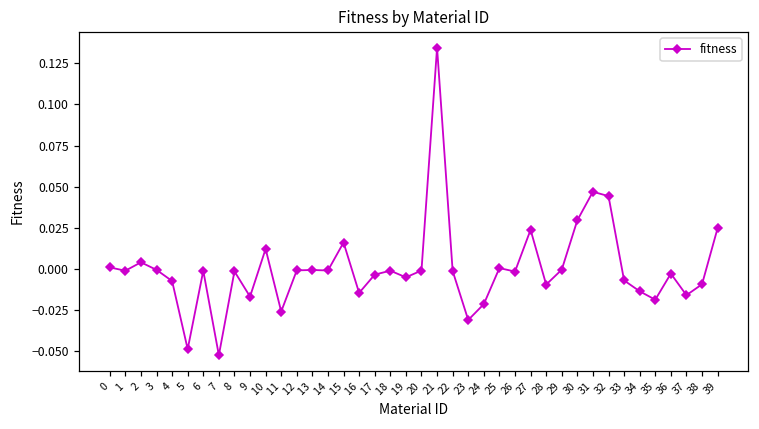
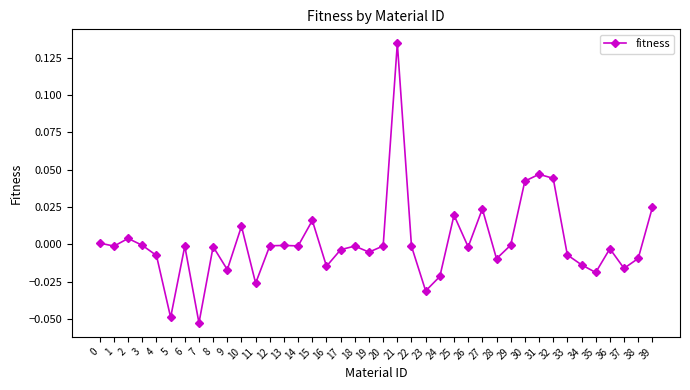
  {
    "0": 0.001,
    "1": -0.001,
    "2": 0.004,
    "3": -0.001,
    "4": -0.007,
    "5": -0.049,
    "6": -0.001,
    "7": -0.053,
    "8": -0.002,
    "9": -0.017,
    "10": 0.012,
    "11": -0.026,
    "12": -0.001,
    "13": -0.001,
    "14": -0.001,
    "15": 0.016,
    "16": -0.015,
    "17": -0.004,
    "18": -0.001,
    "19": -0.005,
    "20": -0.001,
    "21": 0.135,
    "22": -0.001,
    "23": -0.031,
    "24": -0.022,
-   "25": 0.000,
+   "25": 0.020,
    "26": -0.002,
    "27": 0.024,
    "28": -0.010,
    "29": -0.001,
-   "30": 0.030,
+   "30": 0.042,
    "31": 0.047,
    "32": 0.044,
    "33": -0.007,
    "34": -0.014,
    "35": -0.019,
    "36": -0.003,
    "37": -0.016,
    "38": -0.009,
    "39": 0.025
  }
